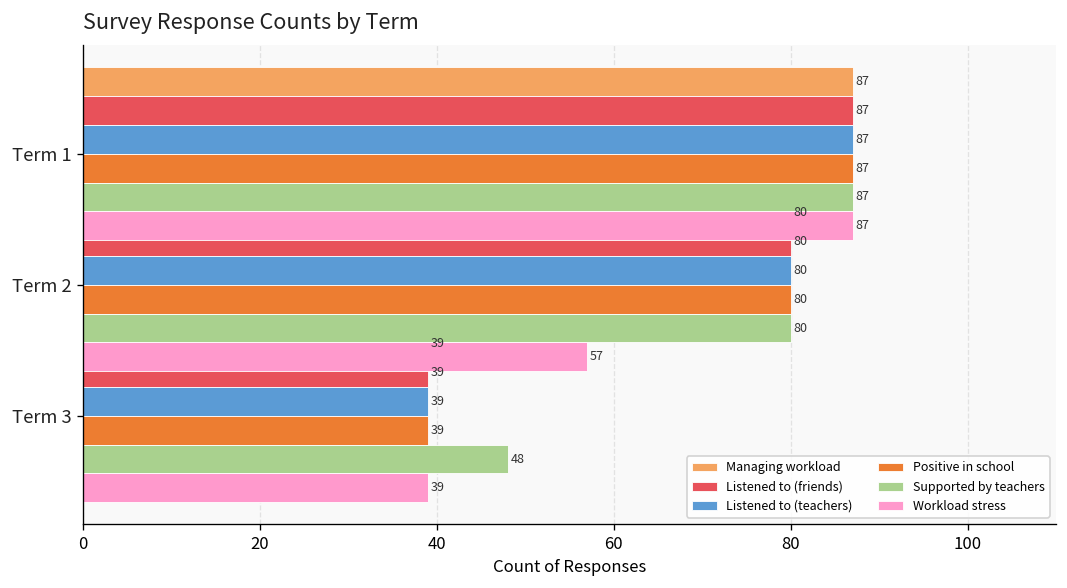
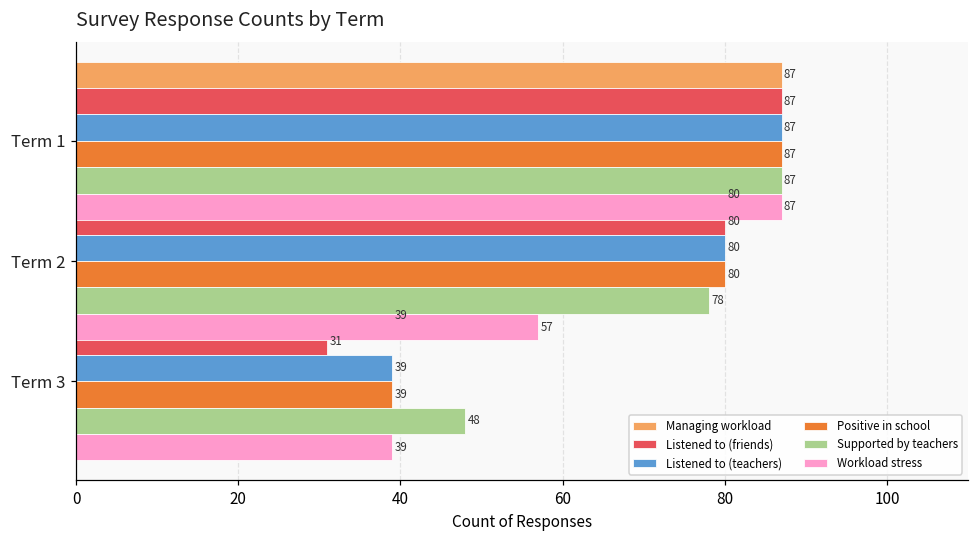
  {
    "Listened to (friends)": {
      "Term 1": 87,
      "Term 2": 80,
-     "Term 3": 39
+     "Term 3": 31
    },
    "Listened to (teachers)": {
      "Term 1": 87,
      "Term 2": 80,
      "Term 3": 39
    },
    "Positive in school": {
      "Term 1": 87,
      "Term 2": 80,
      "Term 3": 39
    },
    "Supported by teachers": {
      "Term 1": 87,
-     "Term 2": 80,
+     "Term 2": 78,
      "Term 3": 48
    }
  }
